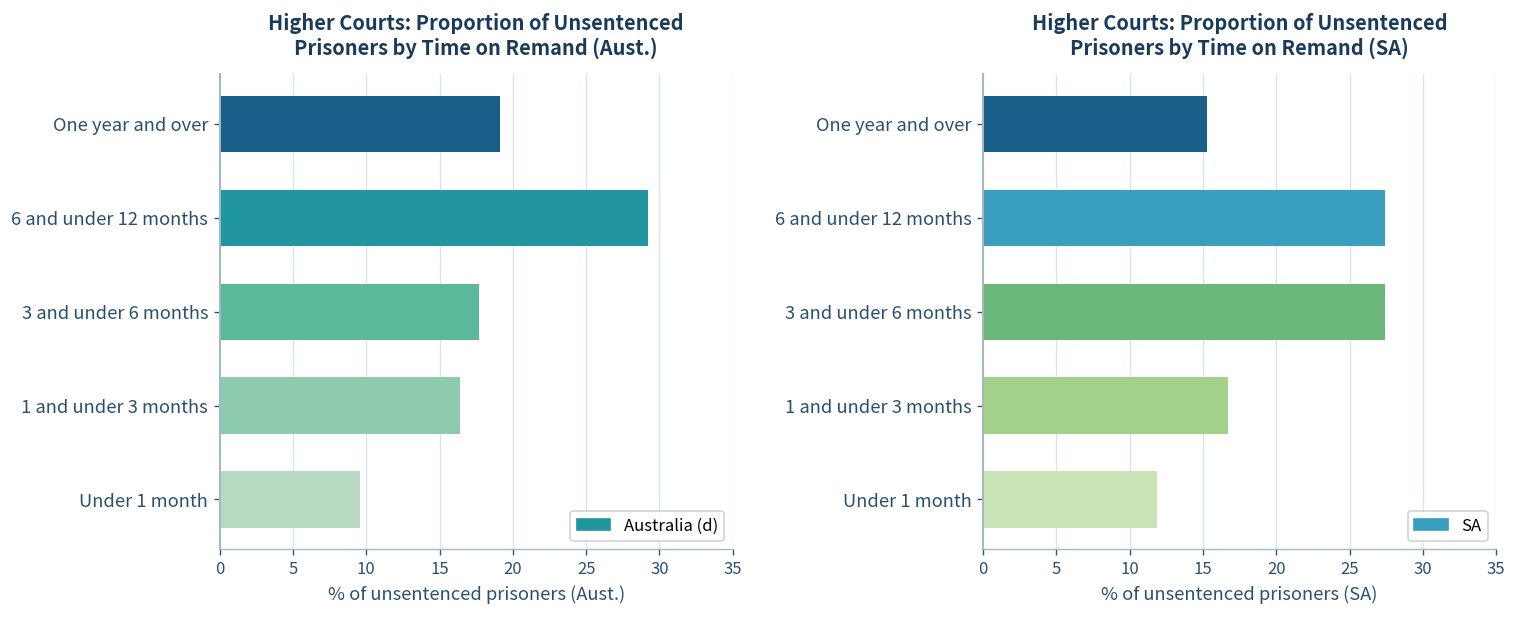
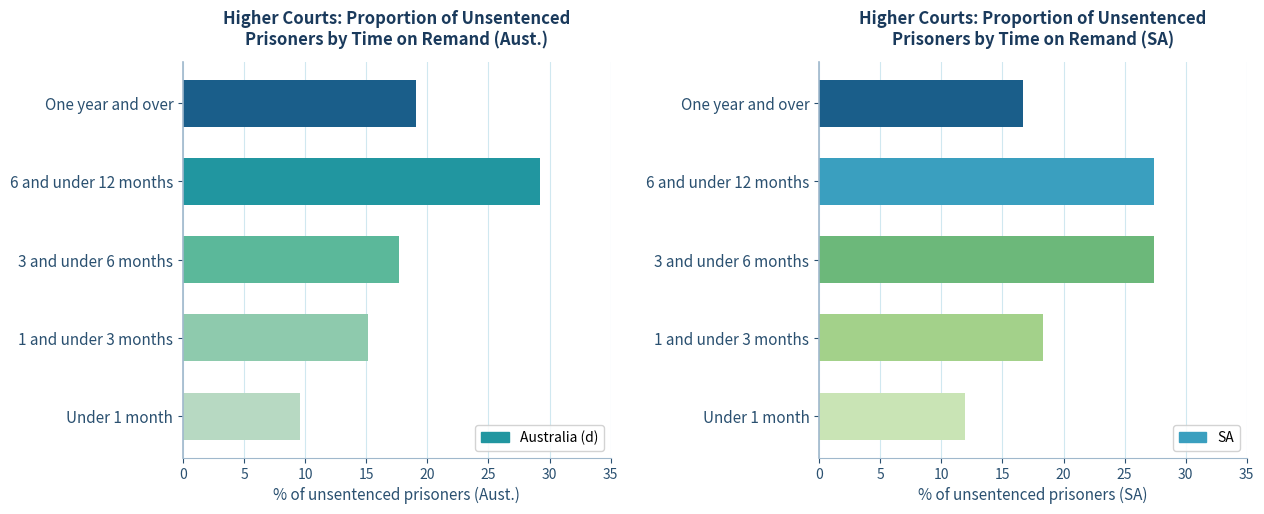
  {
    "Higher Courts: Proportion of Unsentenced Prisoners by Time on Remand (Aust.)": {
      "One year and over": 19.1,
      "6 and under 12 months": 29.2,
      "3 and under 6 months": 17.7,
-     "1 and under 3 months": 16.4,
+     "1 and under 3 months": 15.1,
      "Under 1 month": 9.6
    },
    "Higher Courts: Proportion of Unsentenced Prisoners by Time on Remand (SA)": {
-     "One year and over": 15.3,
+     "One year and over": 16.7,
      "6 and under 12 months": 27.4,
      "3 and under 6 months": 27.4,
-     "1 and under 3 months": 16.7,
+     "1 and under 3 months": 18.3,
      "Under 1 month": 11.9
    }
  }
